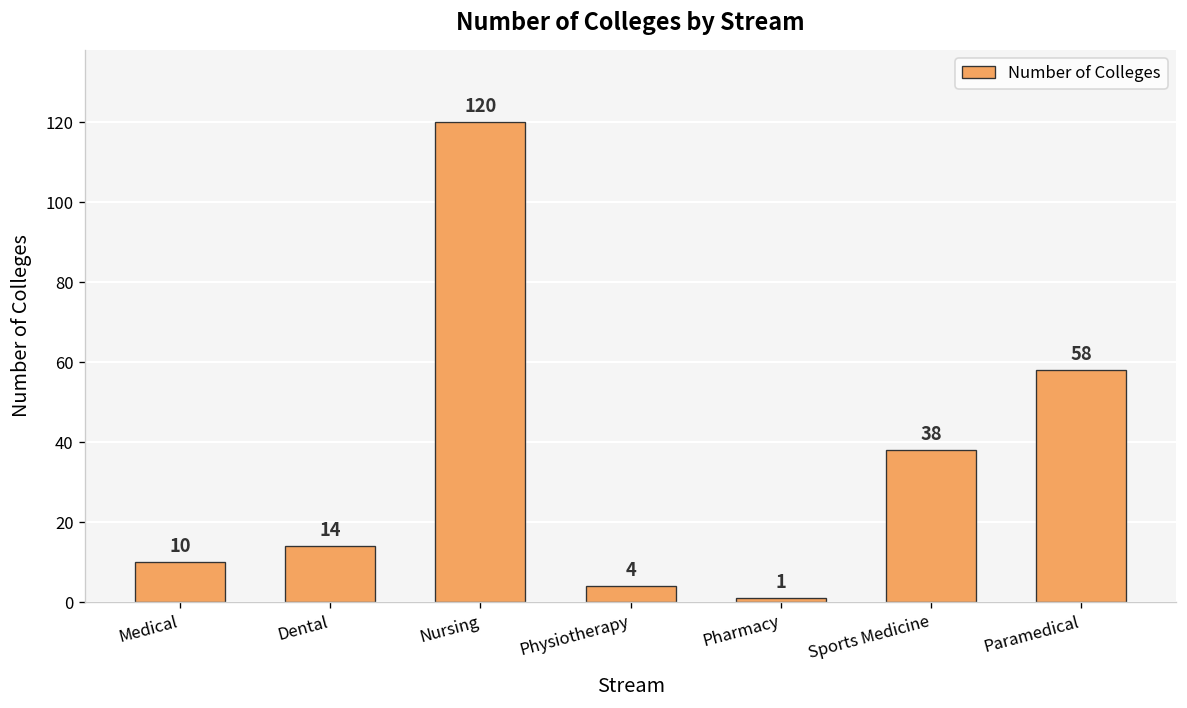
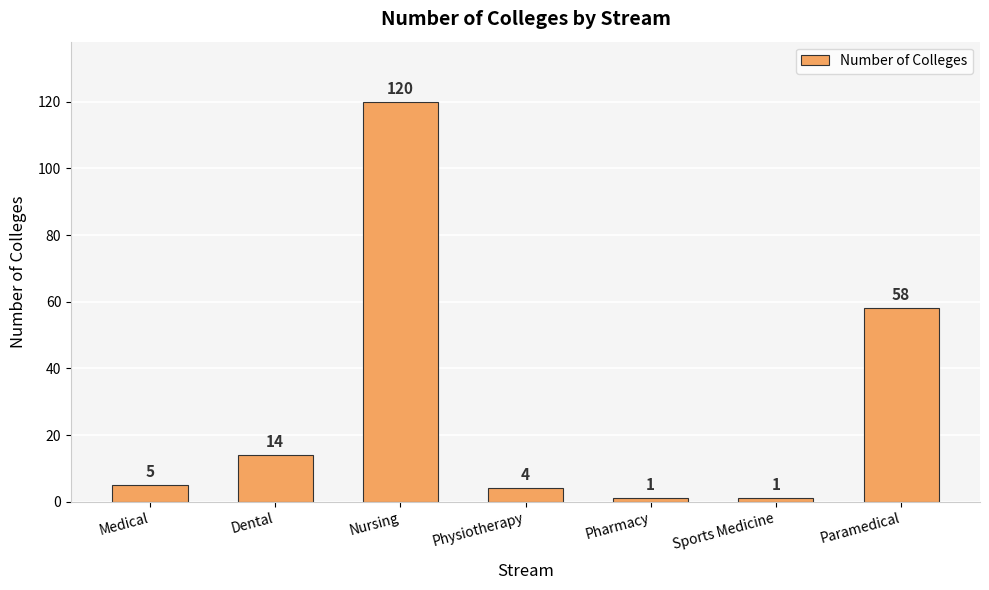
  {
-   "Medical": 10,
+   "Medical": 5,
    "Dental": 14,
    "Nursing": 120,
    "Physiotherapy": 4,
    "Pharmacy": 1,
-   "Sports Medicine": 38,
+   "Sports Medicine": 1,
    "Paramedical": 58
  }
